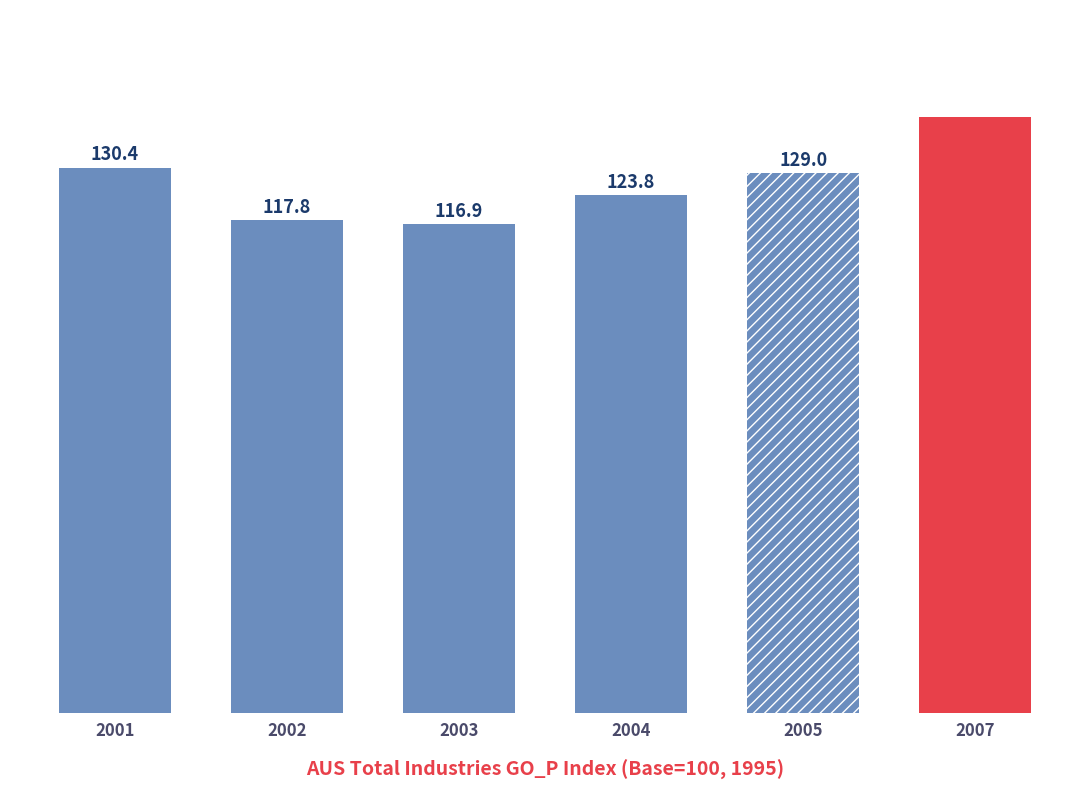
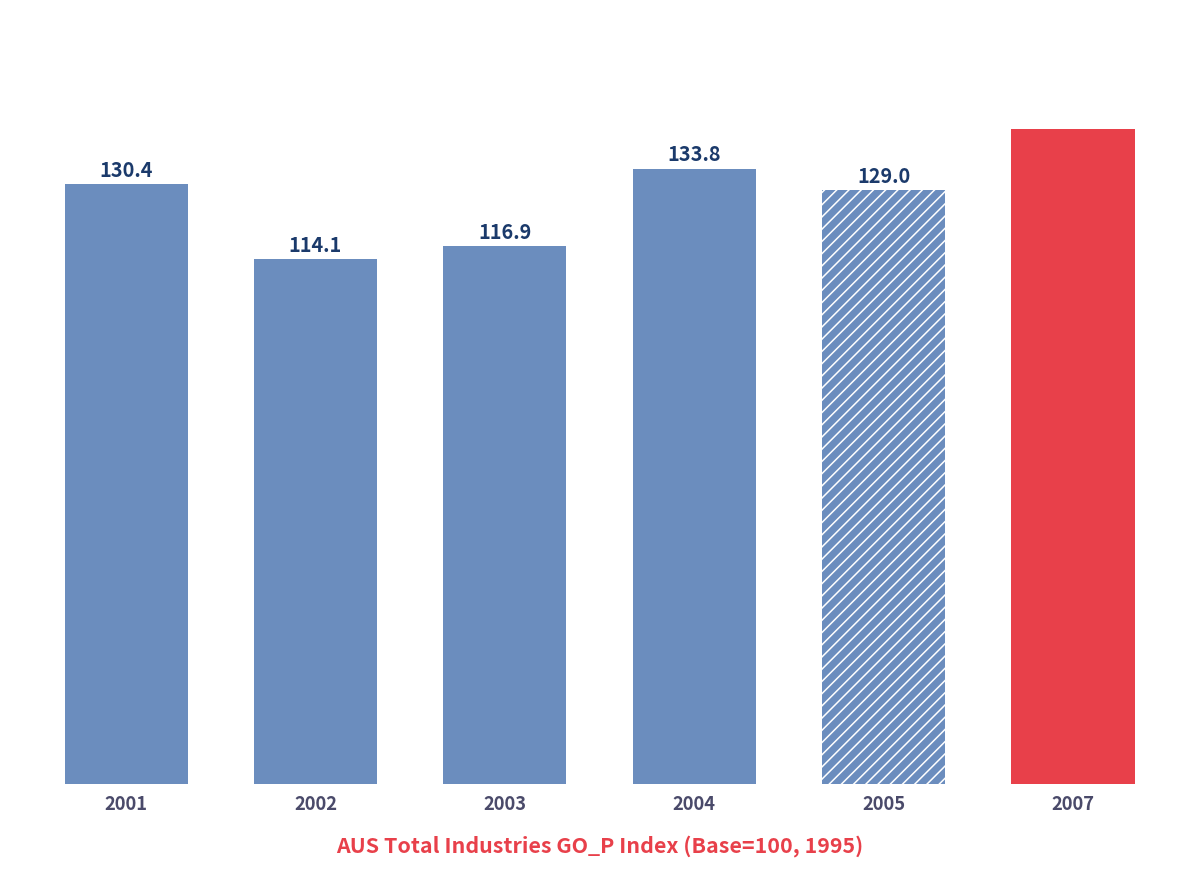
  {
    "2001": 130.4,
-   "2002": 117.8,
+   "2002": 114.1,
    "2003": 116.9,
-   "2004": 123.8,
+   "2004": 133.8,
    "2005": 129.0
  }
